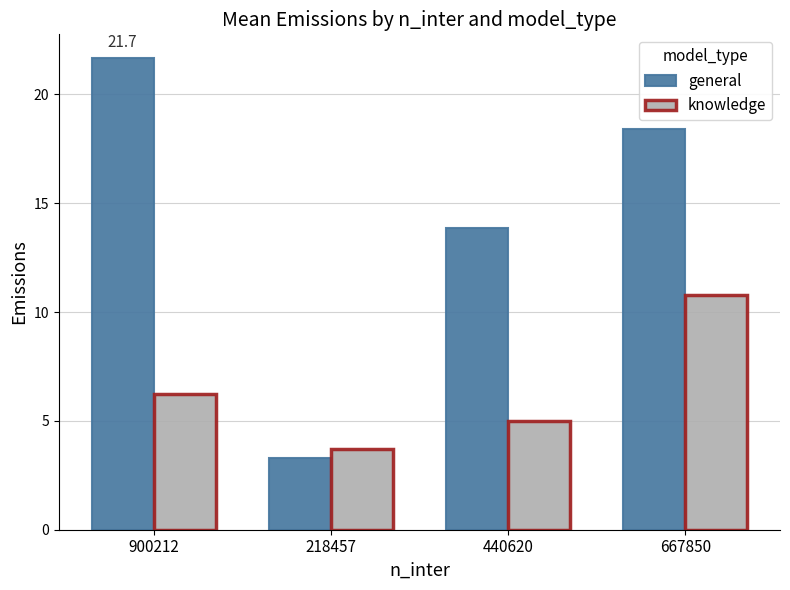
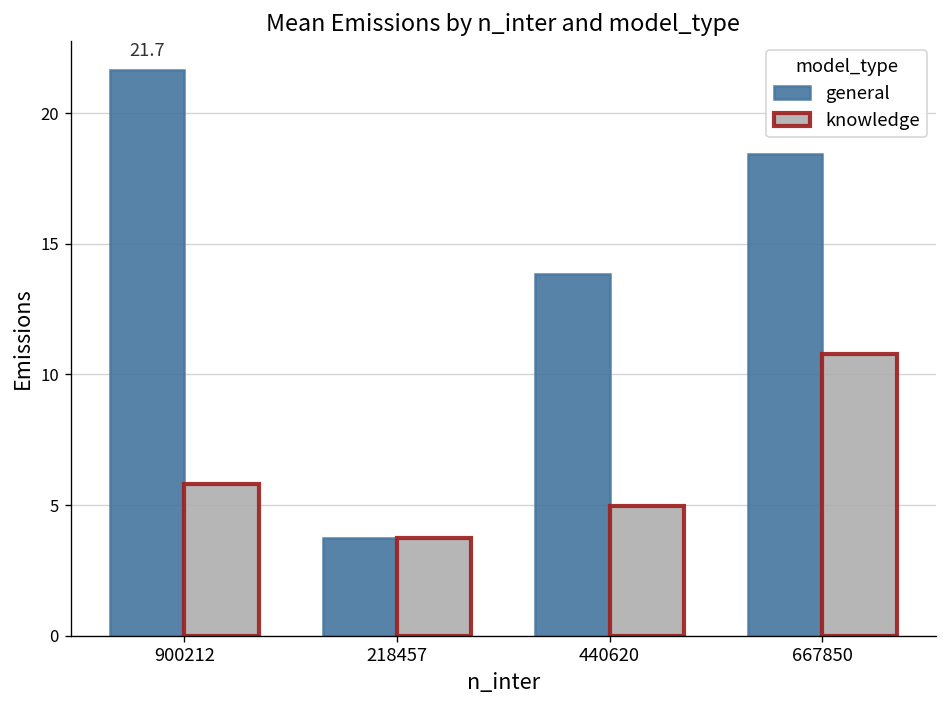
  {
    "general": {
-     "218457": 3.3,
+     "218457": 3.7,
      "440620": 13.8,
      "667850": 18.4
    },
    "knowledge": {
-     "900212": 6.2,
+     "900212": 5.8,
      "218457": 3.7,
      "440620": 5.0,
      "667850": 10.8
    }
  }
